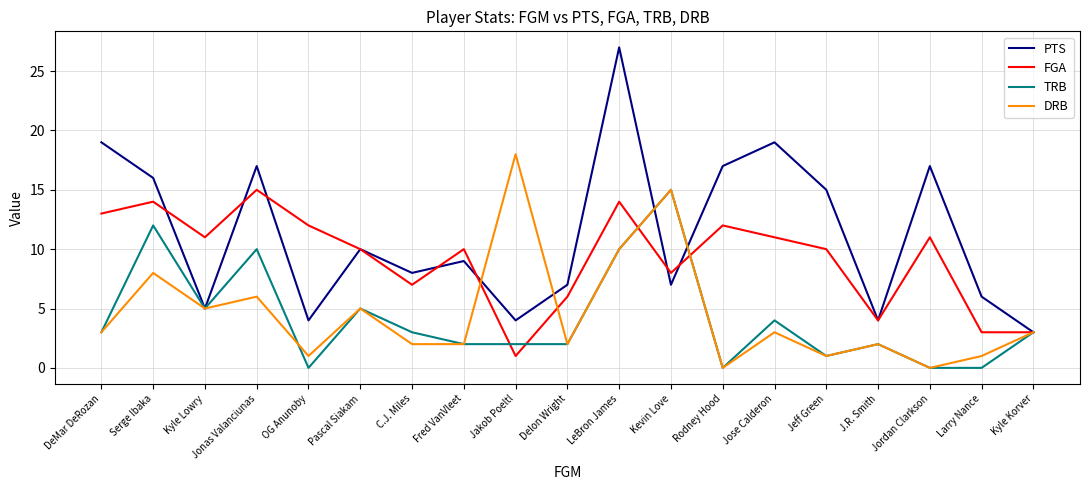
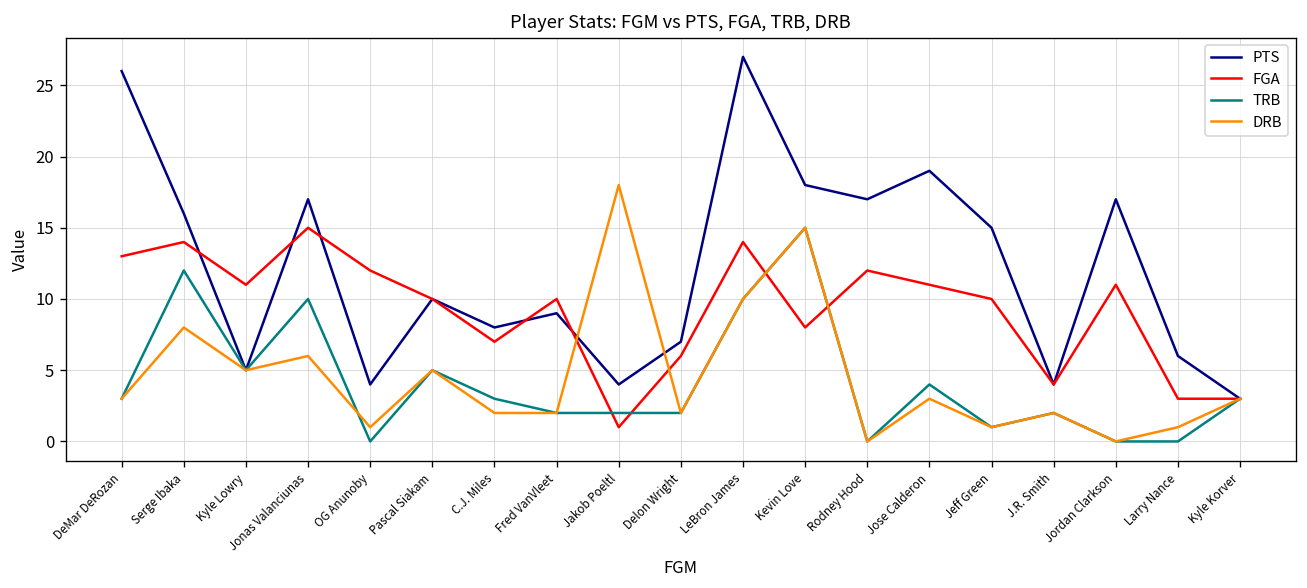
  {
    "PTS": {
-     "DeMar DeRozan": 19,
+     "DeMar DeRozan": 26,
      "Serge Ibaka": 16,
      "Jonas Valanciunas": 17,
      "OG Anunoby": 4,
      "C.J. Miles": 8,
      "Fred VanVleet": 9,
      "Jakob Poeltl": 4,
      "Delon Wright": 7,
      "LeBron James": 27,
-     "Kevin Love": 7,
+     "Kevin Love": 18,
      "Rodney Hood": 17,
      "Jose Calderon": 19,
      "Jeff Green": 15,
      "Jordan Clarkson": 17,
      "Larry Nance": 6
    },
    "FGA": {
      "DeMar DeRozan": 13,
      "Serge Ibaka": 14,
      "Kyle Lowry": 11,
      "Jonas Valanciunas": 15,
      "OG Anunoby": 12,
      "C.J. Miles": 7,
      "Fred VanVleet": 10,
      "Jakob Poeltl": 1,
      "Delon Wright": 6,
      "LeBron James": 14,
      "Kevin Love": 8,
      "Rodney Hood": 12,
      "Jose Calderon": 11,
      "Jeff Green": 10,
      "Jordan Clarkson": 11,
      "Larry Nance": 3
    },
    "TRB": {
      "Serge Ibaka": 12,
      "Jonas Valanciunas": 10,
      "OG Anunoby": 0,
      "C.J. Miles": 3,
      "Jakob Poeltl": 2,
      "Jose Calderon": 4,
      "Larry Nance": 0
    },
    "DRB": {
      "Serge Ibaka": 8,
      "Jonas Valanciunas": 6,
      "OG Anunoby": 1,
      "C.J. Miles": 2,
      "Jakob Poeltl": 18,
      "Jose Calderon": 3,
      "Larry Nance": 1
    }
  }
